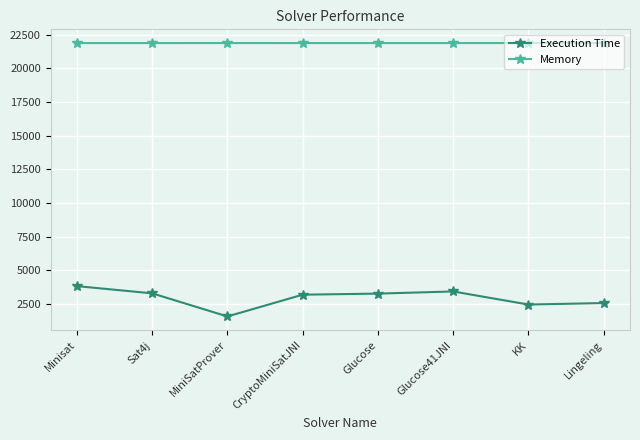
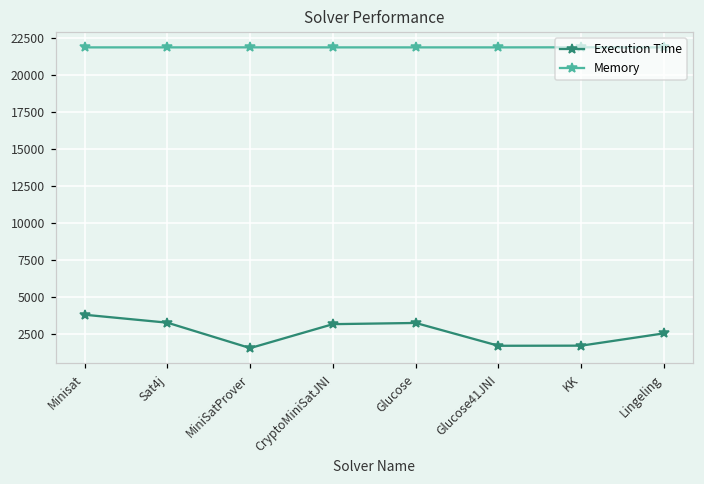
  {
    "Execution Time": {
      "Minisat": 3800,
      "Sat4j": 3300,
      "MiniSatProver": 1600,
      "CryptoMiniSatJNI": 3200,
      "Glucose": 3300,
-     "Glucose41JNI": 3400,
-     "KK": 2500,
+     "Glucose41JNI": 1700,
+     "KK": 1700,
      "Lingeling": 2600
    },
    "Memory": {
      "Minisat": 21900,
      "Sat4j": 21900,
      "MiniSatProver": 21900,
      "CryptoMiniSatJNI": 21900,
      "Glucose": 21900,
      "Glucose41JNI": 21900
    }
  }
